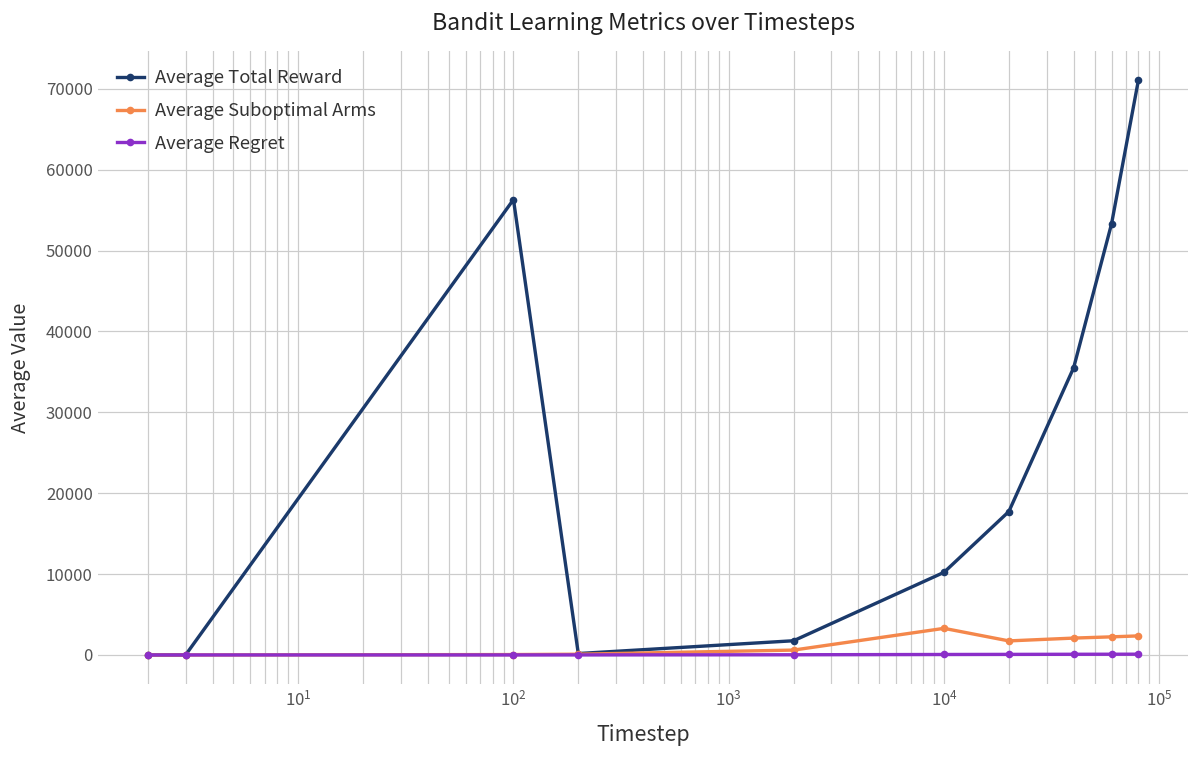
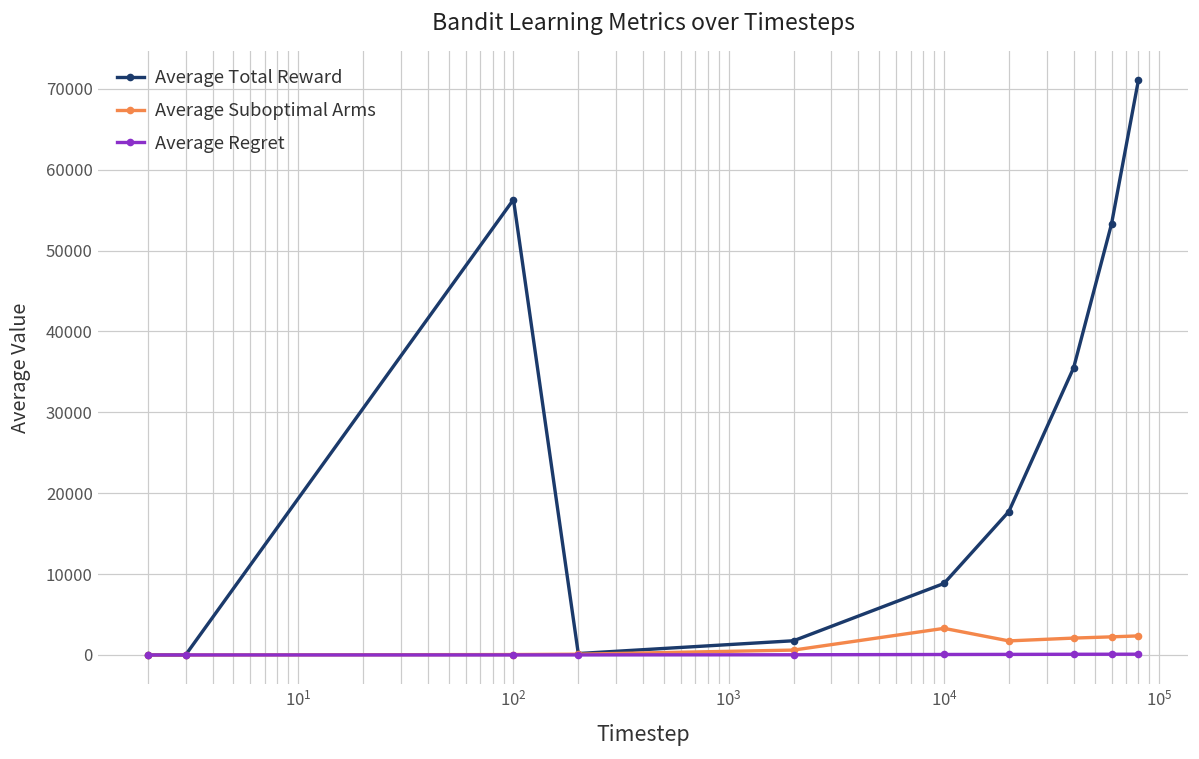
  {
    "Average Total Reward": {
      "10^2": 56000,
-     "10^4": 10000
+     "10^4": 9000
    },
    "Average Suboptimal Arms": {
      "10^4": 3000
    },
    "Average Regret": {
      "10^4": 0
    }
  }
